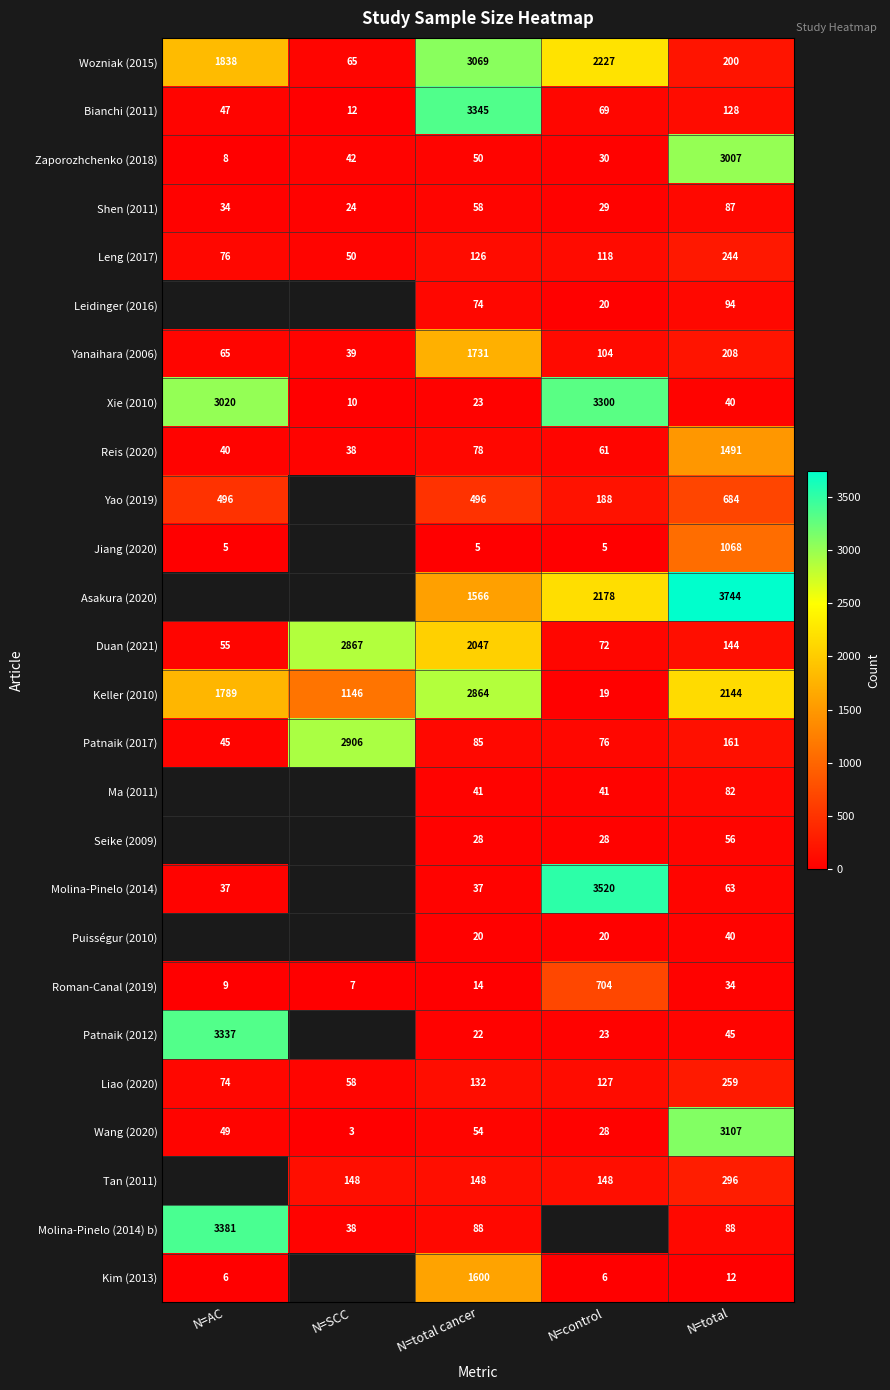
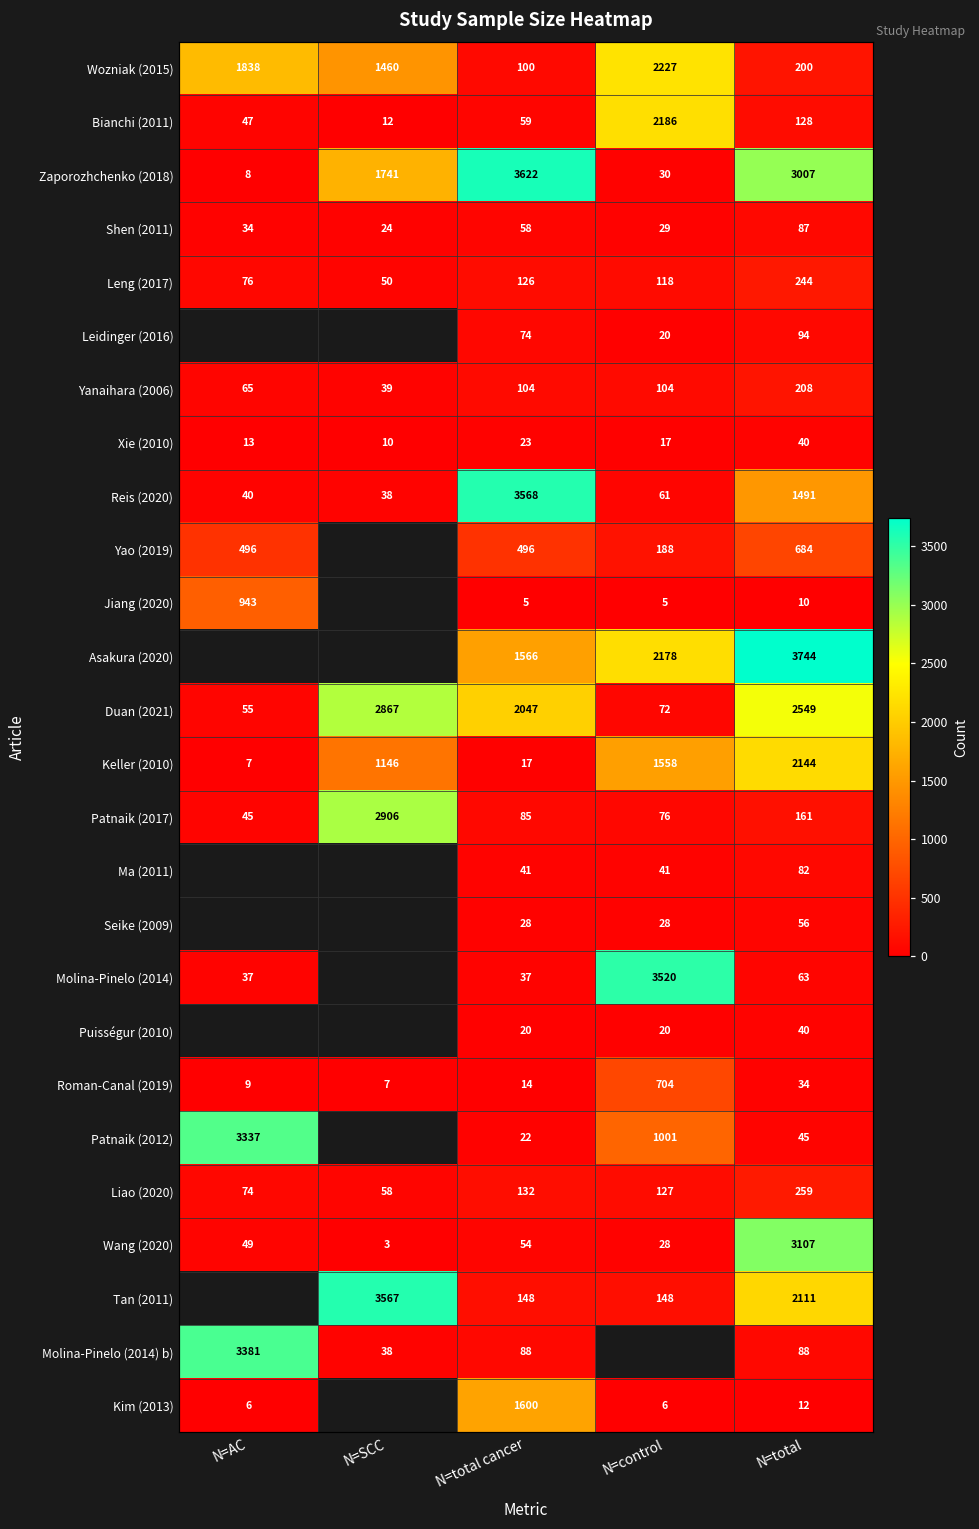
  {
    "Wozniak (2015)": {
      "N=AC": 1838,
-     "N=SCC": 65,
-     "N=total cancer": 3069,
+     "N=SCC": 1460,
+     "N=total cancer": 100,
      "N=control": 2227,
      "N=total": 200
    },
    "Bianchi (2011)": {
      "N=AC": 47,
      "N=SCC": 12,
-     "N=total cancer": 3345,
-     "N=control": 69,
+     "N=total cancer": 59,
+     "N=control": 2186,
      "N=total": 128
    },
    "Zaporozhchenko (2018)": {
      "N=AC": 8,
-     "N=SCC": 42,
-     "N=total cancer": 50,
+     "N=SCC": 1741,
+     "N=total cancer": 3622,
      "N=control": 30,
      "N=total": 3007
    },
    "Shen (2011)": {
      "N=AC": 34,
      "N=SCC": 24,
      "N=total cancer": 58,
      "N=control": 29,
      "N=total": 87
    },
    "Leng (2017)": {
      "N=AC": 76,
      "N=SCC": 50,
      "N=total cancer": 126,
      "N=control": 118,
      "N=total": 244
    },
    "Leidinger (2016)": {
      "N=total cancer": 74,
      "N=control": 20,
      "N=total": 94
    },
    "Yanaihara (2006)": {
      "N=AC": 65,
      "N=SCC": 39,
-     "N=total cancer": 1731,
+     "N=total cancer": 104,
      "N=control": 104,
      "N=total": 208
    },
    "Xie (2010)": {
-     "N=AC": 3020,
+     "N=AC": 13,
      "N=SCC": 10,
      "N=total cancer": 23,
-     "N=control": 3300,
+     "N=control": 17,
      "N=total": 40
    },
    "Reis (2020)": {
      "N=AC": 40,
      "N=SCC": 38,
-     "N=total cancer": 78,
+     "N=total cancer": 3568,
      "N=control": 61,
      "N=total": 1491
    },
    "Yao (2019)": {
      "N=AC": 496,
      "N=total cancer": 496,
      "N=control": 188,
      "N=total": 684
    },
    "Jiang (2020)": {
-     "N=AC": 5,
+     "N=AC": 943,
      "N=total cancer": 5,
      "N=control": 5,
-     "N=total": 1068
+     "N=total": 10
    },
    "Asakura (2020)": {
      "N=total cancer": 1566,
      "N=control": 2178,
      "N=total": 3744
    },
    "Duan (2021)": {
      "N=AC": 55,
      "N=SCC": 2867,
      "N=total cancer": 2047,
      "N=control": 72,
-     "N=total": 144
+     "N=total": 2549
    },
    "Keller (2010)": {
-     "N=AC": 1789,
+     "N=AC": 7,
      "N=SCC": 1146,
-     "N=total cancer": 2864,
-     "N=control": 19,
+     "N=total cancer": 17,
+     "N=control": 1558,
      "N=total": 2144
    },
    "Patnaik (2017)": {
      "N=AC": 45,
      "N=SCC": 2906,
      "N=total cancer": 85,
      "N=control": 76,
      "N=total": 161
    },
    "Ma (2011)": {
      "N=total cancer": 41,
      "N=control": 41,
      "N=total": 82
    },
    "Seike (2009)": {
      "N=total cancer": 28,
      "N=control": 28,
      "N=total": 56
    },
    "Molina-Pinelo (2014)": {
      "N=AC": 37,
      "N=total cancer": 37,
      "N=control": 3520,
      "N=total": 63
    },
    "Puisségur (2010)": {
      "N=total cancer": 20,
      "N=control": 20,
      "N=total": 40
    },
    "Roman-Canal (2019)": {
      "N=AC": 9,
      "N=SCC": 7,
      "N=total cancer": 14,
      "N=control": 704,
      "N=total": 34
    },
    "Patnaik (2012)": {
      "N=AC": 3337,
      "N=total cancer": 22,
-     "N=control": 23,
+     "N=control": 1001,
      "N=total": 45
    },
    "Liao (2020)": {
      "N=AC": 74,
      "N=SCC": 58,
      "N=total cancer": 132,
      "N=control": 127,
      "N=total": 259
    },
    "Wang (2020)": {
      "N=AC": 49,
      "N=SCC": 3,
      "N=total cancer": 54,
      "N=control": 28,
      "N=total": 3107
    },
    "Tan (2011)": {
-     "N=SCC": 148,
+     "N=SCC": 3567,
      "N=total cancer": 148,
      "N=control": 148,
-     "N=total": 296
+     "N=total": 2111
    },
    "Molina-Pinelo (2014) b)": {
      "N=AC": 3381,
      "N=SCC": 38,
      "N=total cancer": 88,
      "N=total": 88
    },
    "Kim (2013)": {
      "N=AC": 6,
      "N=total cancer": 1600,
      "N=control": 6,
      "N=total": 12
    }
  }
